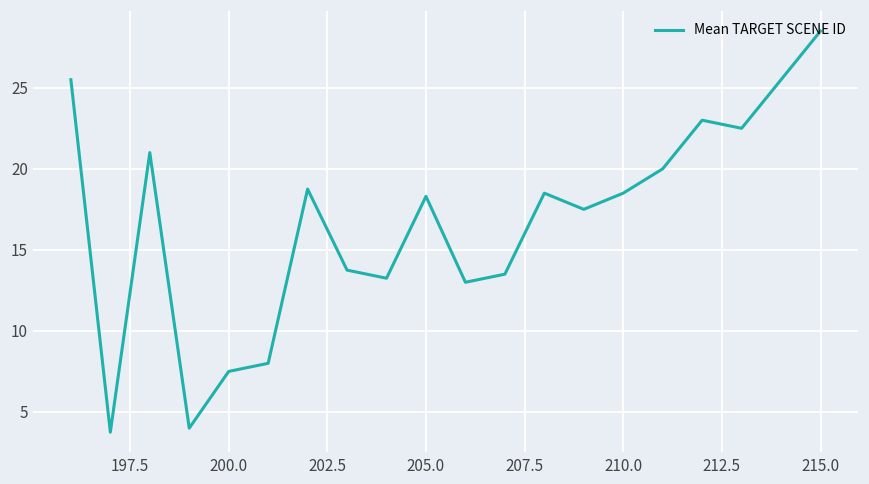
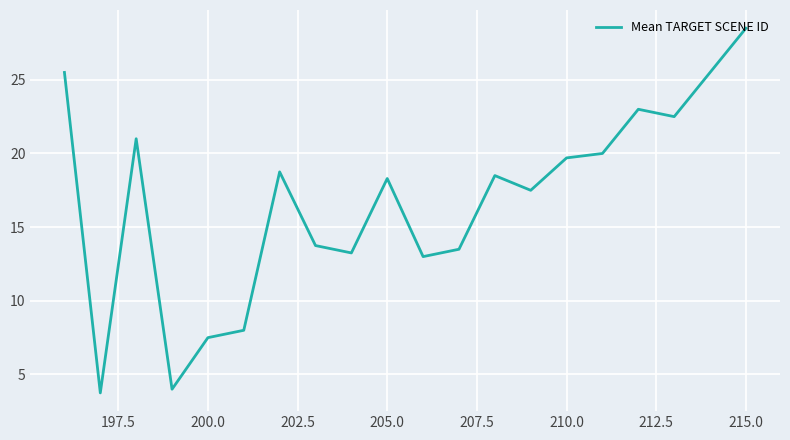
  {
    "200.0": 7.5,
    "205.0": 18.3,
-   "210.0": 18.5,
+   "210.0": 19.7,
    "215.0": 28.5
  }
